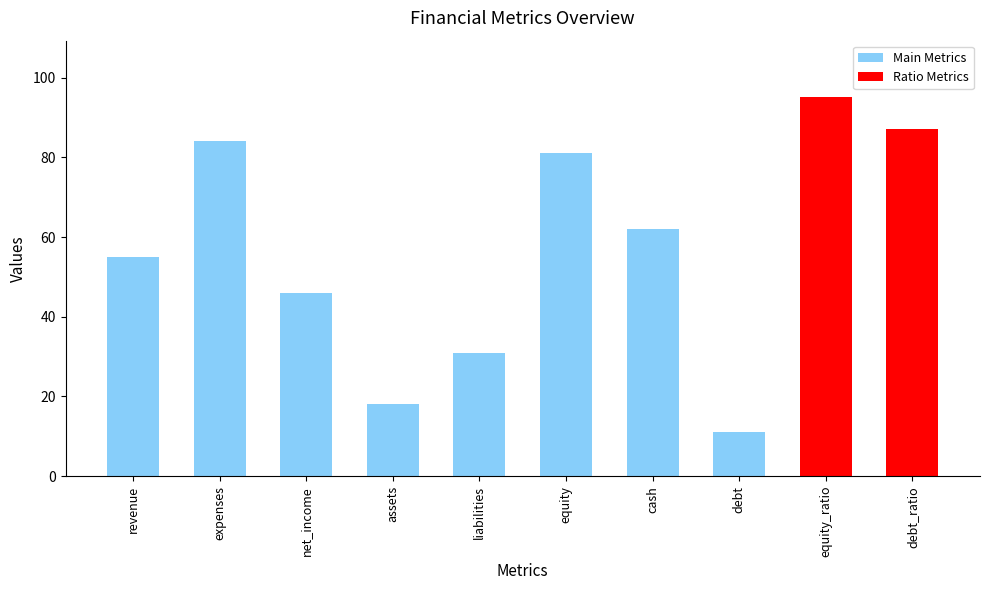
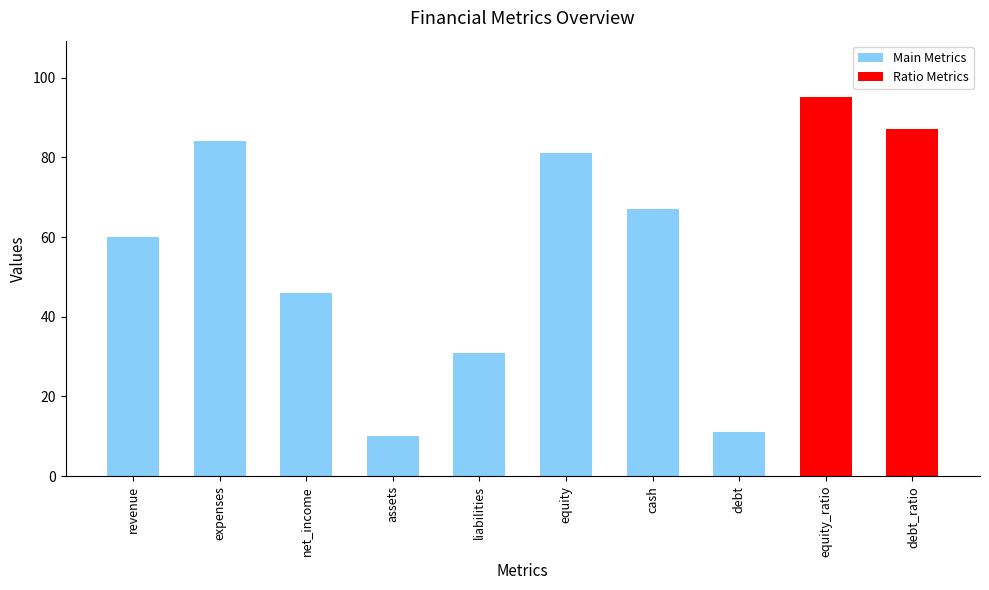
  {
    "Main Metrics": {
-     "revenue": 55,
+     "revenue": 60,
      "expenses": 84,
      "net_income": 46,
-     "assets": 18,
+     "assets": 10,
      "liabilities": 31,
      "equity": 81,
-     "cash": 62,
+     "cash": 67,
      "debt": 11
    },
    "Ratio Metrics": {
      "equity_ratio": 95,
      "debt_ratio": 87
    }
  }
